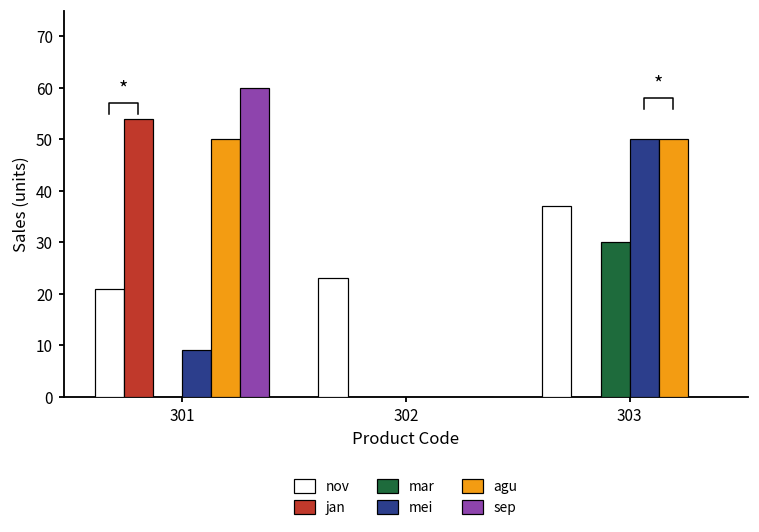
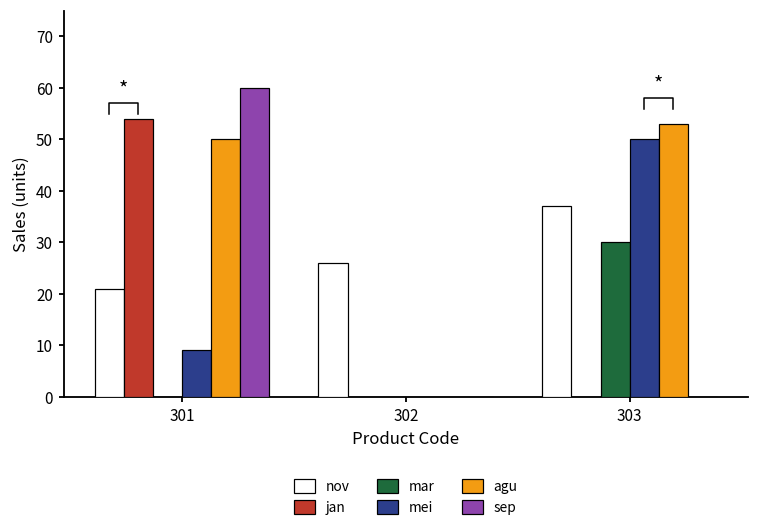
  {
    "nov": {
      "301": 21,
-     "302": 23,
+     "302": 26,
      "303": 37
    },
    "jan": {
      "301": 54,
      "302": 0,
      "303": 0
    },
    "mar": {
      "301": 0,
      "302": 0,
      "303": 30
    },
    "mei": {
      "301": 9,
      "302": 0,
      "303": 50
    },
    "agu": {
      "301": 50,
      "302": 0,
-     "303": 50
+     "303": 53
    },
    "sep": {
      "301": 60,
      "302": 0,
      "303": 0
    }
  }
